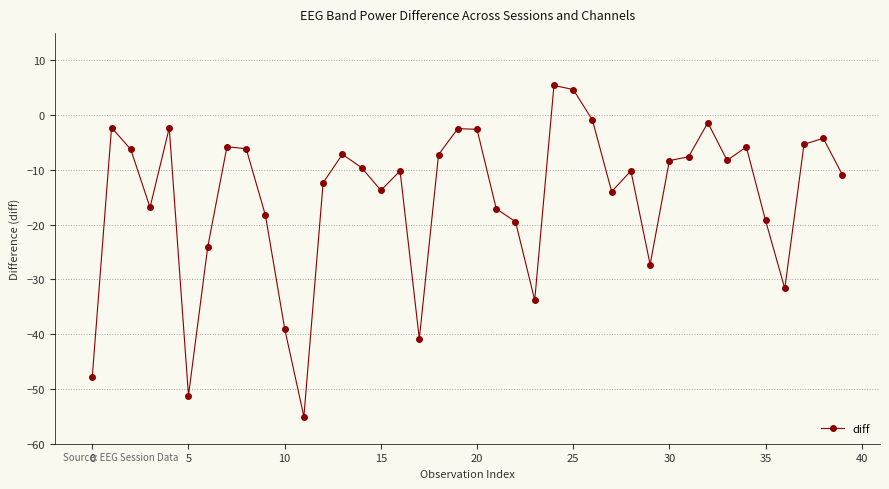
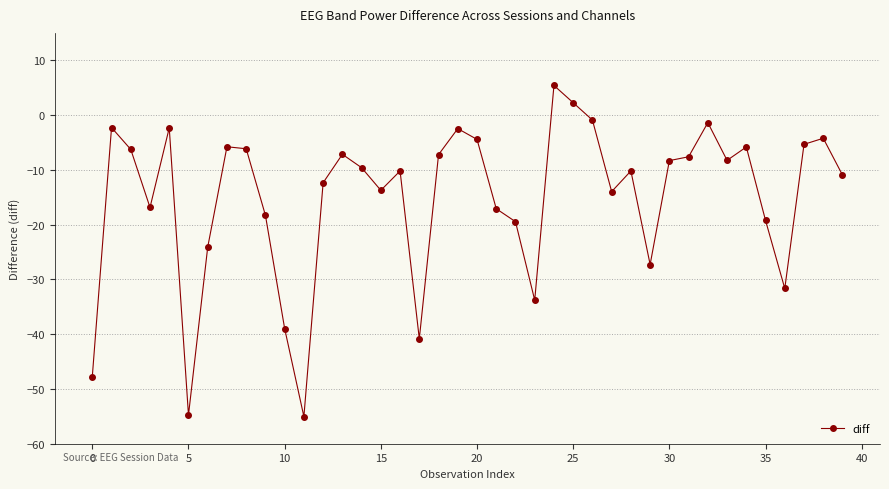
  {
    "0": -48,
-   "5": -51,
+   "5": -55,
    "10": -39,
    "15": -14,
-   "20": -3,
-   "25": 5,
+   "20": -4,
+   "25": 2,
    "30": -8,
    "35": -19
  }
